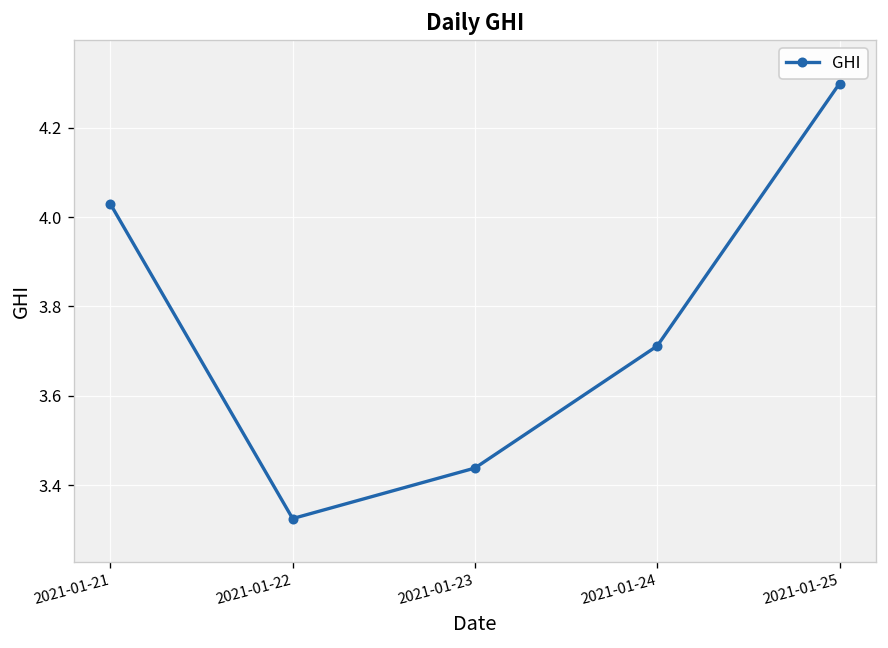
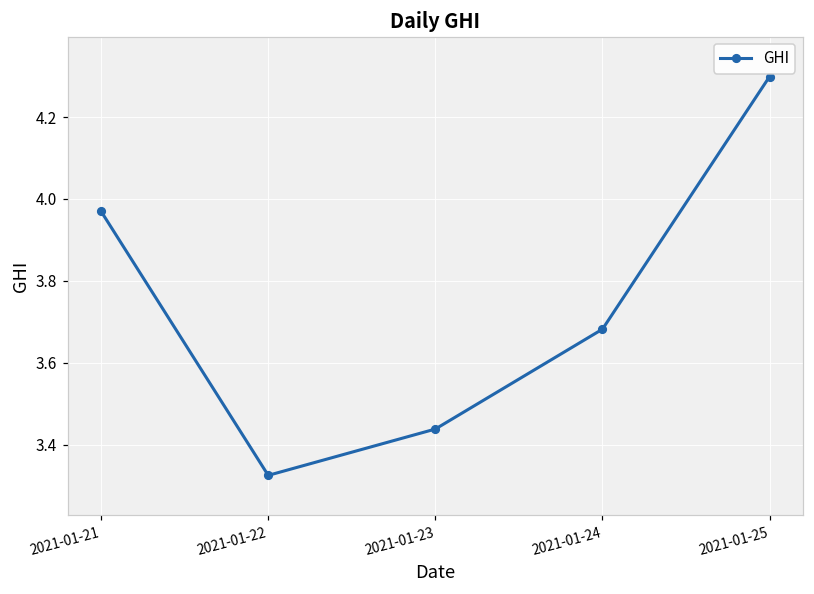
  {
-   "2021-01-21": 4.03,
+   "2021-01-21": 3.97,
    "2021-01-22": 3.32,
    "2021-01-23": 3.44,
-   "2021-01-24": 3.71,
+   "2021-01-24": 3.68,
    "2021-01-25": 4.30
  }
